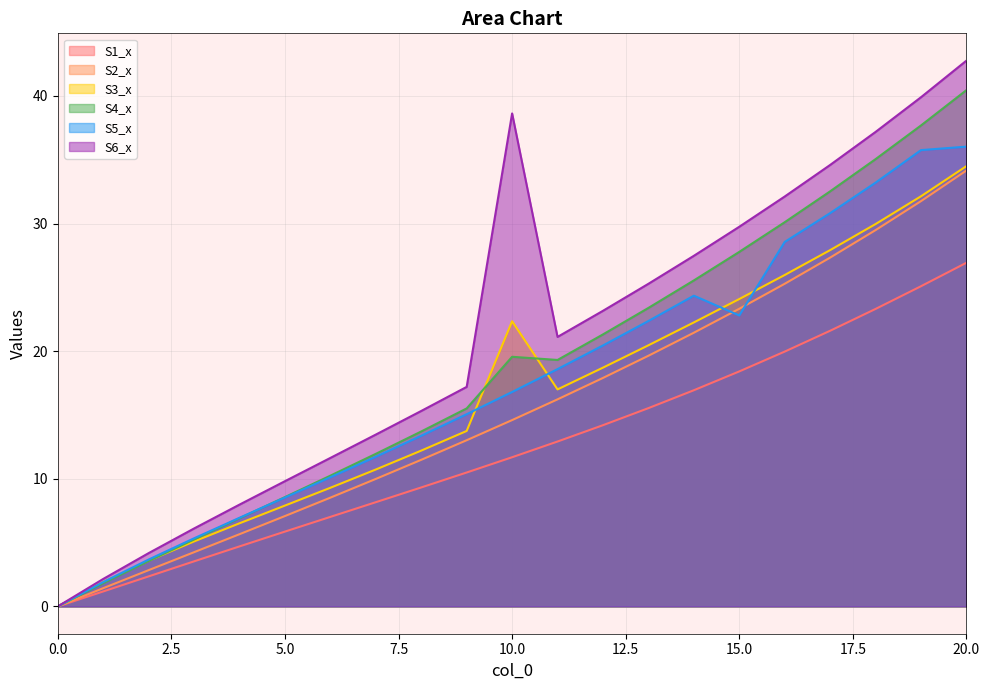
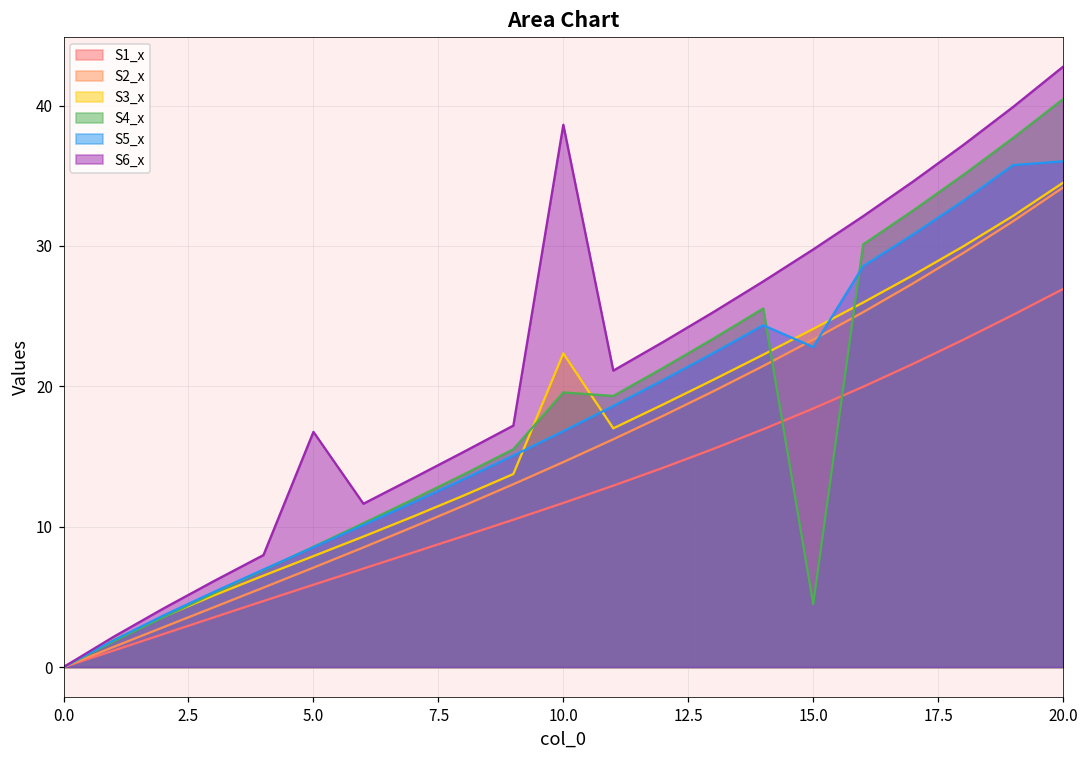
  {
    "S3_x": {
      "5.0": 7.9,
      "10.0": 22.3,
      "15.0": 24.1,
      "20.0": 34.5
    },
    "S4_x": {
      "10.0": 19.6,
-     "15.0": 27.8,
+     "15.0": 4.5,
      "20.0": 40.5
    },
    "S5_x": {
      "10.0": 16.8,
      "15.0": 22.8,
      "20.0": 36.0
    },
    "S6_x": {
-     "5.0": 9.8,
+     "5.0": 16.8,
      "10.0": 38.6,
      "15.0": 29.7,
      "20.0": 42.8
    }
  }
